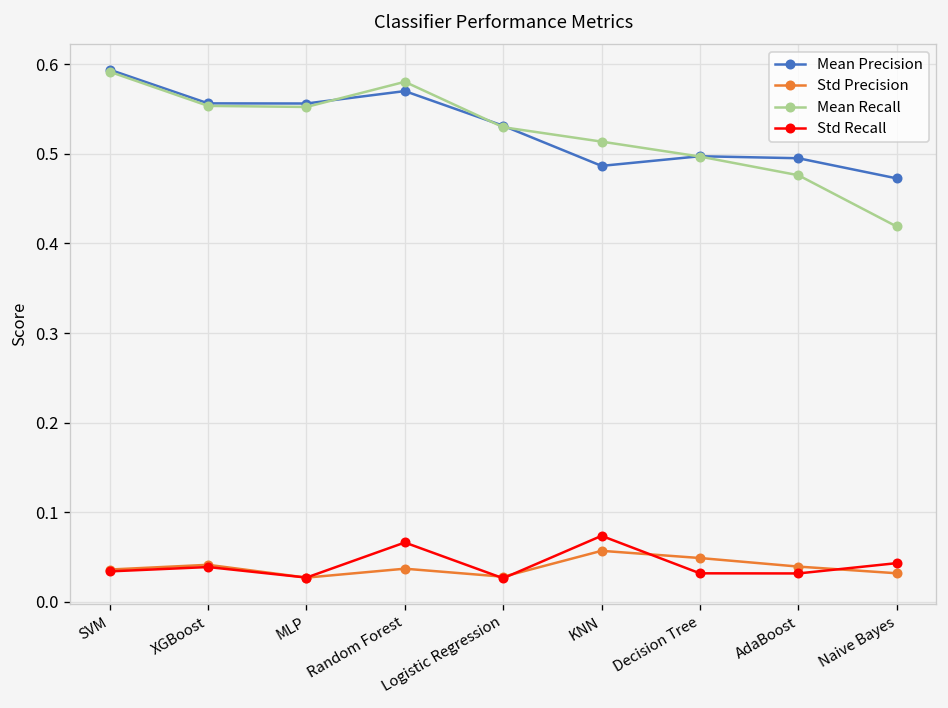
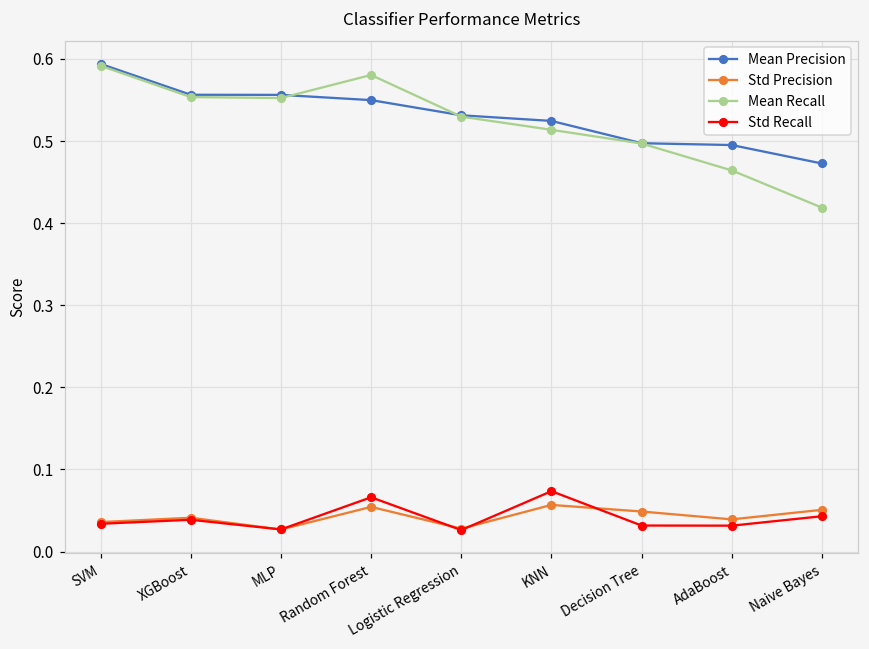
  {
    "Mean Precision": {
      "MLP": 0.56,
-     "Random Forest": 0.57,
-     "KNN": 0.49,
+     "Random Forest": 0.55,
+     "KNN": 0.52,
      "AdaBoost": 0.50,
      "Naive Bayes": 0.47
    },
    "Std Precision": {
-     "Random Forest": 0.04,
+     "Random Forest": 0.05,
      "KNN": 0.06,
      "Decision Tree": 0.05,
      "AdaBoost": 0.04,
-     "Naive Bayes": 0.03
+     "Naive Bayes": 0.05
    },
    "Mean Recall": {
      "MLP": 0.55,
      "Random Forest": 0.58,
      "KNN": 0.51,
-     "AdaBoost": 0.48,
+     "AdaBoost": 0.46,
      "Naive Bayes": 0.42
    },
    "Std Recall": {
      "Random Forest": 0.07,
      "KNN": 0.07,
      "Decision Tree": 0.03,
      "AdaBoost": 0.03,
      "Naive Bayes": 0.04
    }
  }
